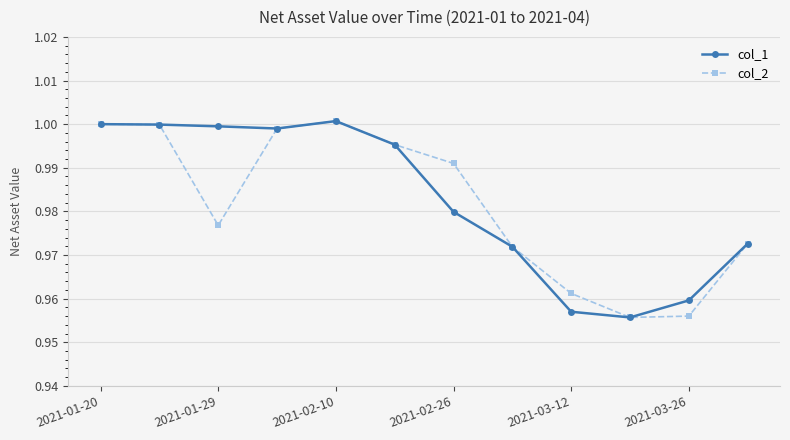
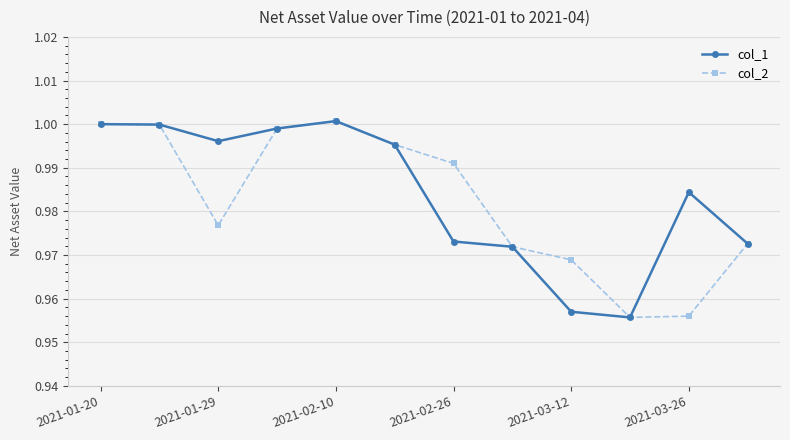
  {
    "col_1": {
-     "2021-01-29": 1.000,
-     "2021-02-26": 0.980,
+     "2021-01-29": 0.996,
+     "2021-02-26": 0.973,
      "2021-03-12": 0.957,
-     "2021-03-26": 0.960
+     "2021-03-26": 0.984
    },
    "col_2": {
      "2021-01-29": 0.977,
      "2021-02-26": 0.991,
-     "2021-03-12": 0.961,
+     "2021-03-12": 0.969,
      "2021-03-26": 0.956
    }
  }
